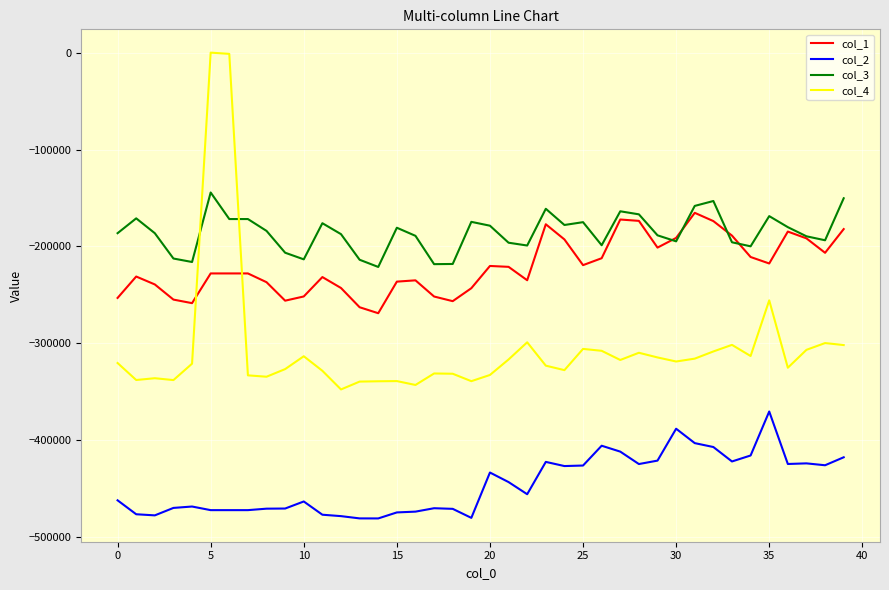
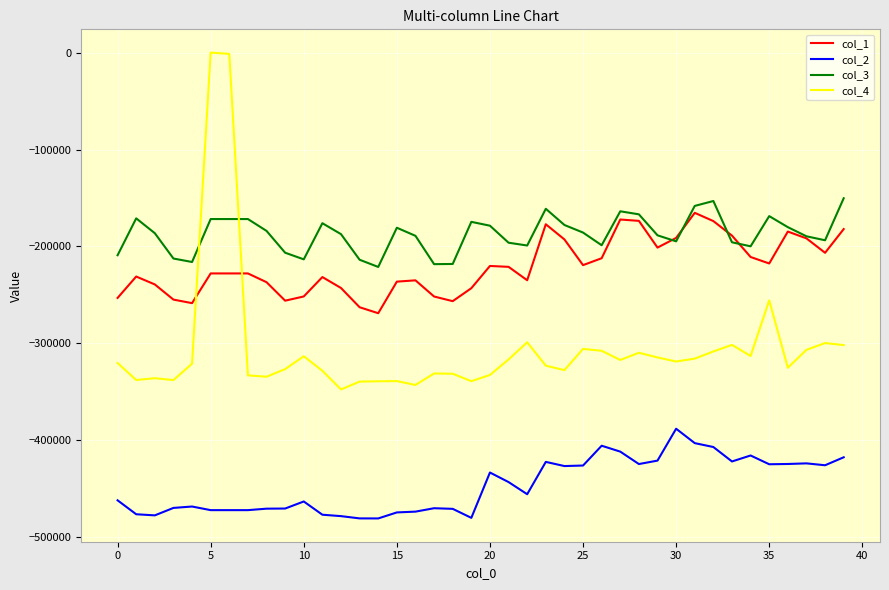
  {
    "col_1": {
      "0": -250000,
      "5": -230000,
      "10": -250000,
      "15": -240000,
      "20": -220000,
      "25": -220000,
      "30": -190000,
      "35": -220000
    },
    "col_2": {
      "0": -460000,
      "5": -470000,
      "10": -460000,
      "15": -470000,
      "20": -430000,
      "25": -430000,
      "30": -390000,
-     "35": -370000
+     "35": -420000
    },
    "col_3": {
-     "0": -190000,
-     "5": -140000,
+     "0": -210000,
+     "5": -170000,
      "10": -210000,
      "15": -180000,
      "20": -180000,
-     "25": -170000,
+     "25": -190000,
      "30": -190000,
      "35": -170000
    },
    "col_4": {
      "0": -320000,
      "5": 0,
      "10": -310000,
      "15": -340000,
      "20": -330000,
      "25": -310000,
      "30": -320000,
      "35": -260000
    }
  }
